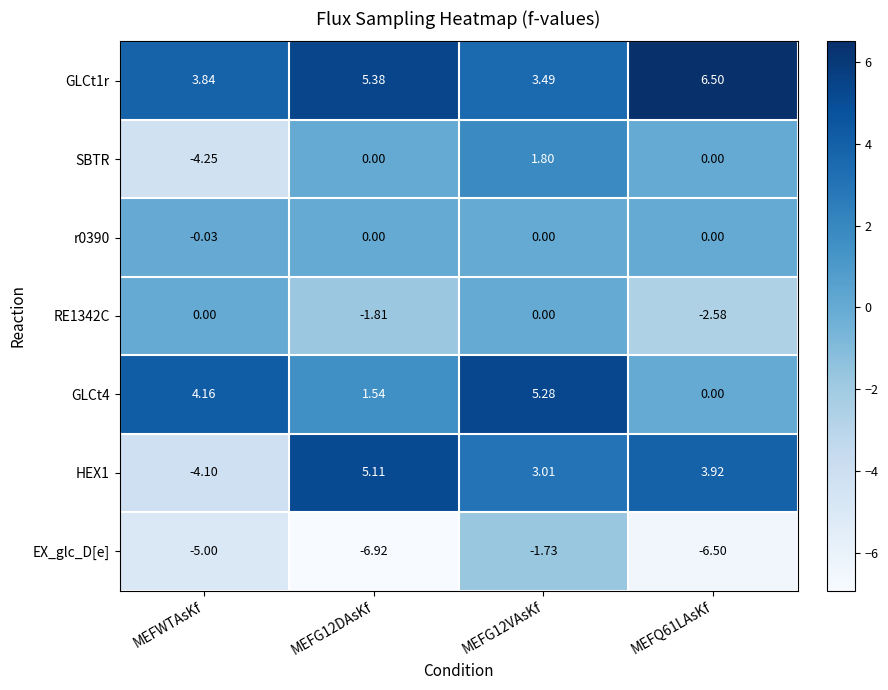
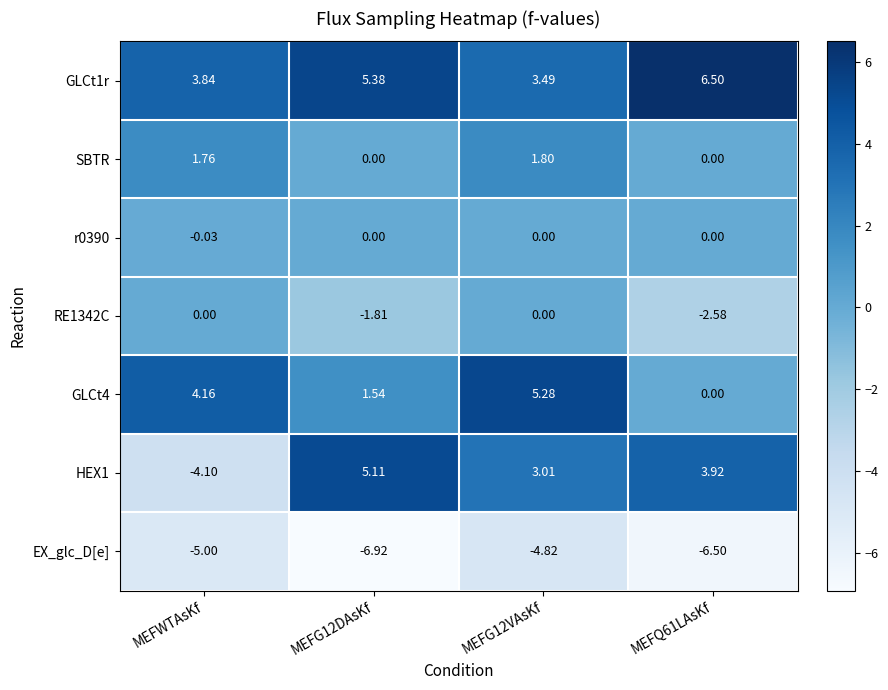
  {
    "GLCt1r": {
      "MEFWTAsKf": 3.84,
      "MEFG12DAsKf": 5.38,
      "MEFG12VAsKf": 3.49,
      "MEFQ61LAsKf": 6.50
    },
    "SBTR": {
-     "MEFWTAsKf": -4.25,
+     "MEFWTAsKf": 1.76,
      "MEFG12DAsKf": 0.00,
      "MEFG12VAsKf": 1.80,
      "MEFQ61LAsKf": 0.00
    },
    "r0390": {
      "MEFWTAsKf": -0.03,
      "MEFG12DAsKf": 0.00,
      "MEFG12VAsKf": 0.00,
      "MEFQ61LAsKf": 0.00
    },
    "RE1342C": {
      "MEFWTAsKf": 0.00,
      "MEFG12DAsKf": -1.81,
      "MEFG12VAsKf": 0.00,
      "MEFQ61LAsKf": -2.58
    },
    "GLCt4": {
      "MEFWTAsKf": 4.16,
      "MEFG12DAsKf": 1.54,
      "MEFG12VAsKf": 5.28,
      "MEFQ61LAsKf": 0.00
    },
    "HEX1": {
      "MEFWTAsKf": -4.10,
      "MEFG12DAsKf": 5.11,
      "MEFG12VAsKf": 3.01,
      "MEFQ61LAsKf": 3.92
    },
    "EX_glc_D[e]": {
      "MEFWTAsKf": -5.00,
      "MEFG12DAsKf": -6.92,
-     "MEFG12VAsKf": -1.73,
+     "MEFG12VAsKf": -4.82,
      "MEFQ61LAsKf": -6.50
    }
  }
